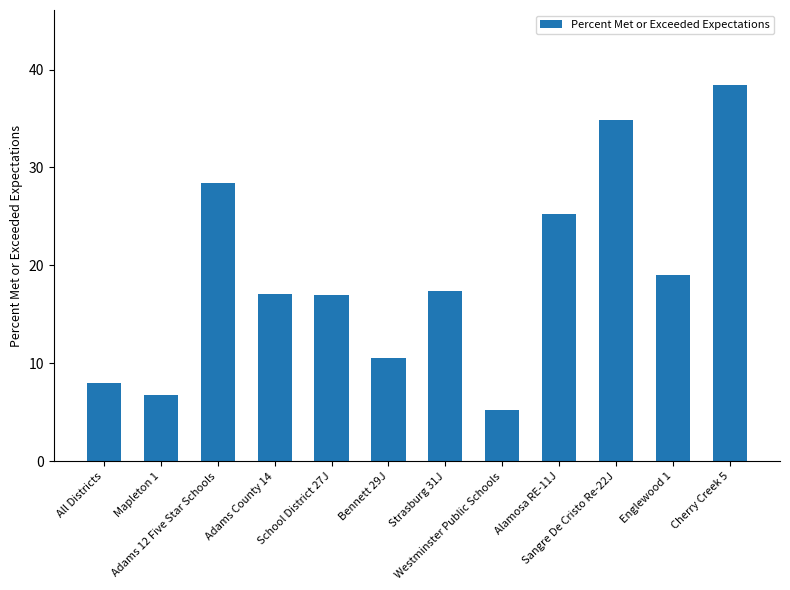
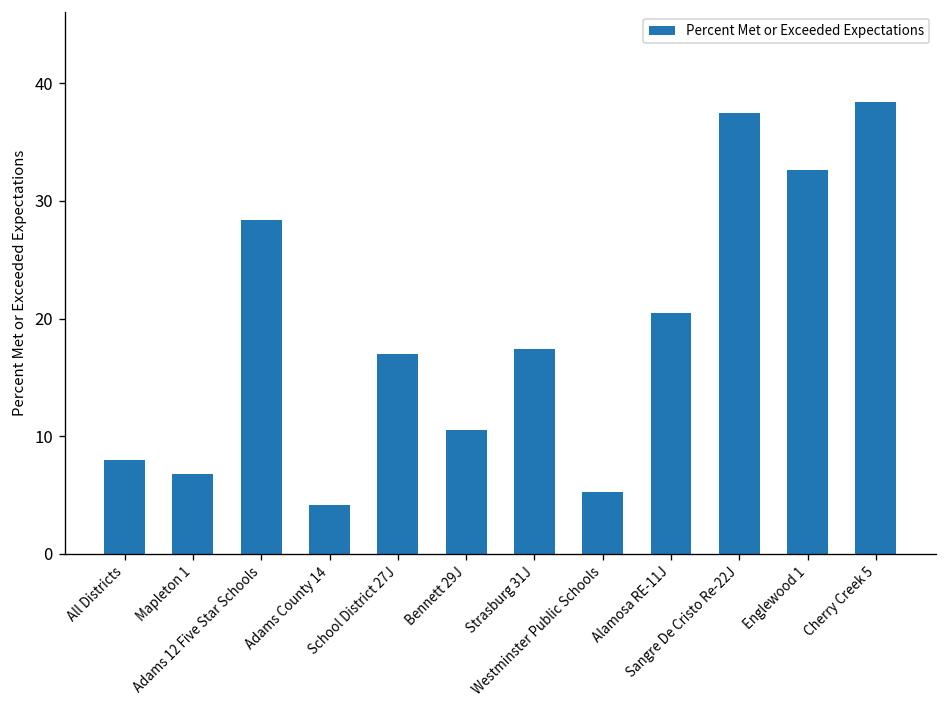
  {
    "All Districts": 8,
    "Mapleton 1": 7,
    "Adams 12 Five Star Schools": 28,
-   "Adams County 14": 17,
+   "Adams County 14": 4,
    "School District 27J": 17,
    "Bennett 29J": 11,
    "Strasburg 31J": 17,
    "Westminster Public Schools": 5,
-   "Alamosa RE-11J": 25,
-   "Sangre De Cristo Re-22J": 35,
-   "Englewood 1": 19,
+   "Alamosa RE-11J": 21,
+   "Sangre De Cristo Re-22J": 38,
+   "Englewood 1": 33,
    "Cherry Creek 5": 38
  }
